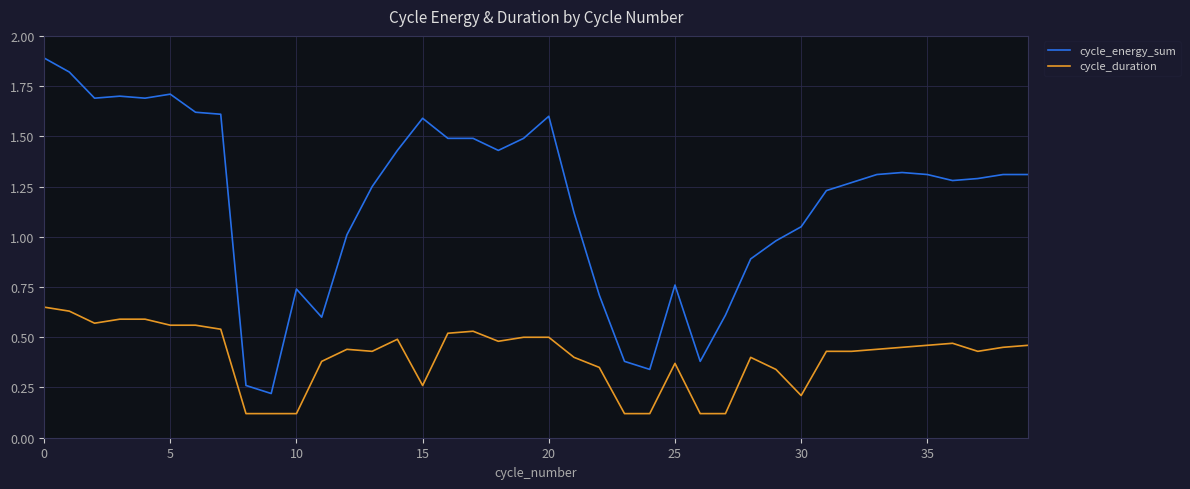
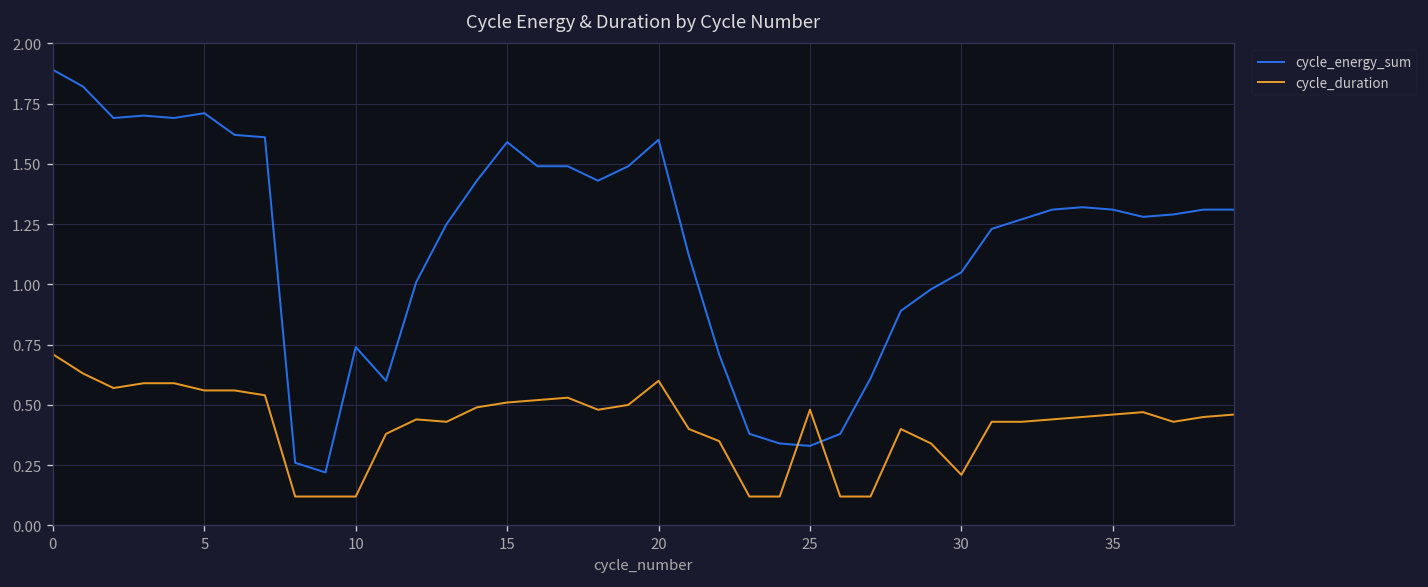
  {
    "cycle_energy_sum": {
      "0": 1.89,
      "5": 1.71,
      "10": 0.74,
      "15": 1.59,
      "20": 1.60,
-     "25": 0.76,
+     "25": 0.33,
      "30": 1.05,
      "35": 1.31
    },
    "cycle_duration": {
-     "0": 0.65,
+     "0": 0.71,
      "5": 0.56,
      "10": 0.12,
-     "15": 0.26,
-     "20": 0.5,
-     "25": 0.37,
+     "15": 0.51,
+     "20": 0.6,
+     "25": 0.48,
      "30": 0.21,
      "35": 0.46
    }
  }
